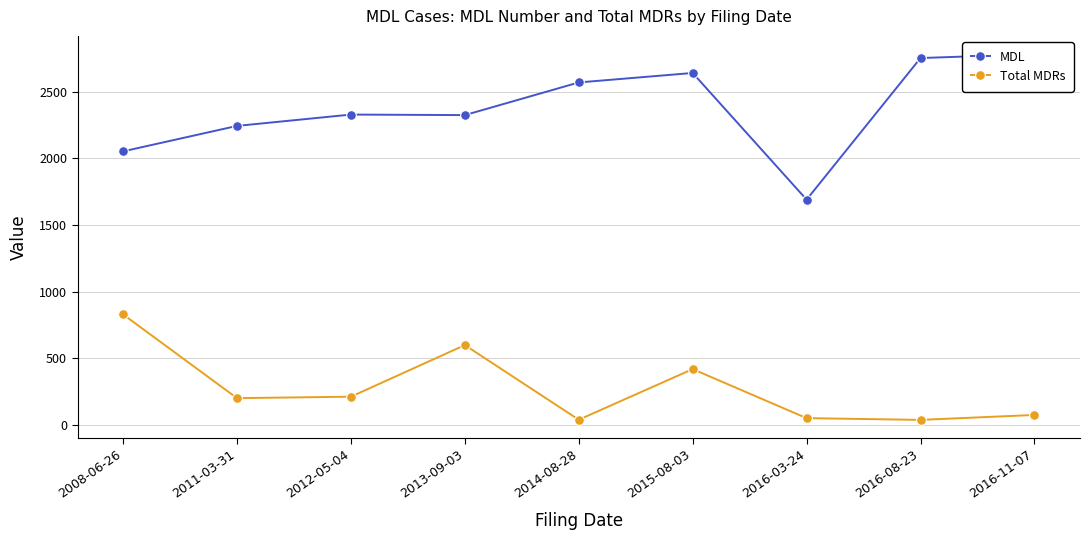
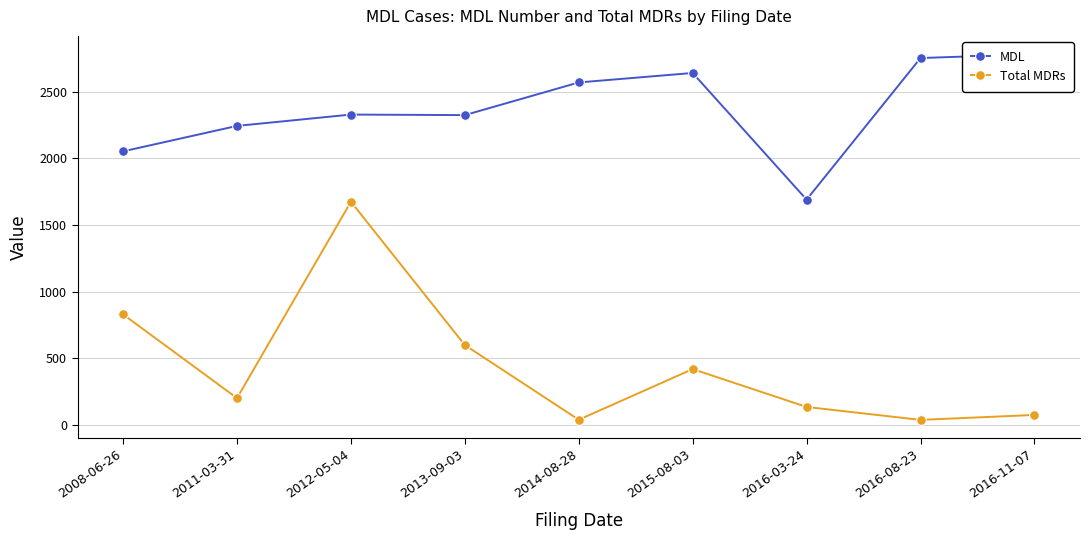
  {
    "MDL": {
      "2008-06-26": 2050,
      "2011-03-31": 2240,
      "2012-05-04": 2330,
      "2013-09-03": 2330,
      "2014-08-28": 2570,
      "2015-08-03": 2640,
      "2016-03-24": 1690,
      "2016-08-23": 2750
    },
    "Total MDRs": {
      "2008-06-26": 830,
      "2011-03-31": 200,
-     "2012-05-04": 210,
+     "2012-05-04": 1680,
      "2013-09-03": 600,
      "2014-08-28": 40,
      "2015-08-03": 420,
-     "2016-03-24": 50,
+     "2016-03-24": 140,
      "2016-08-23": 40,
      "2016-11-07": 80
    }
  }
